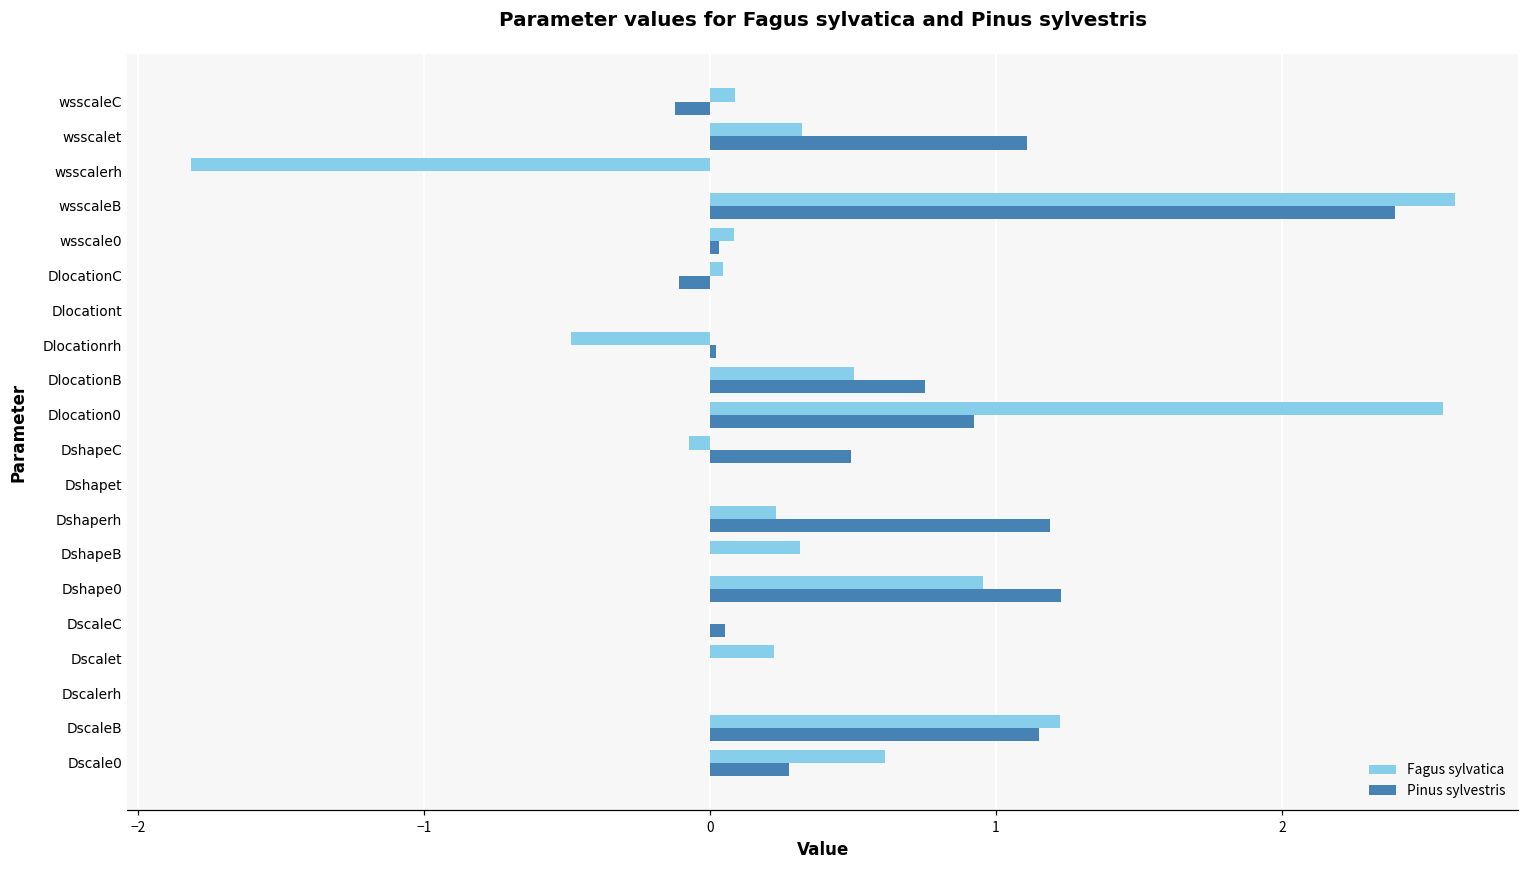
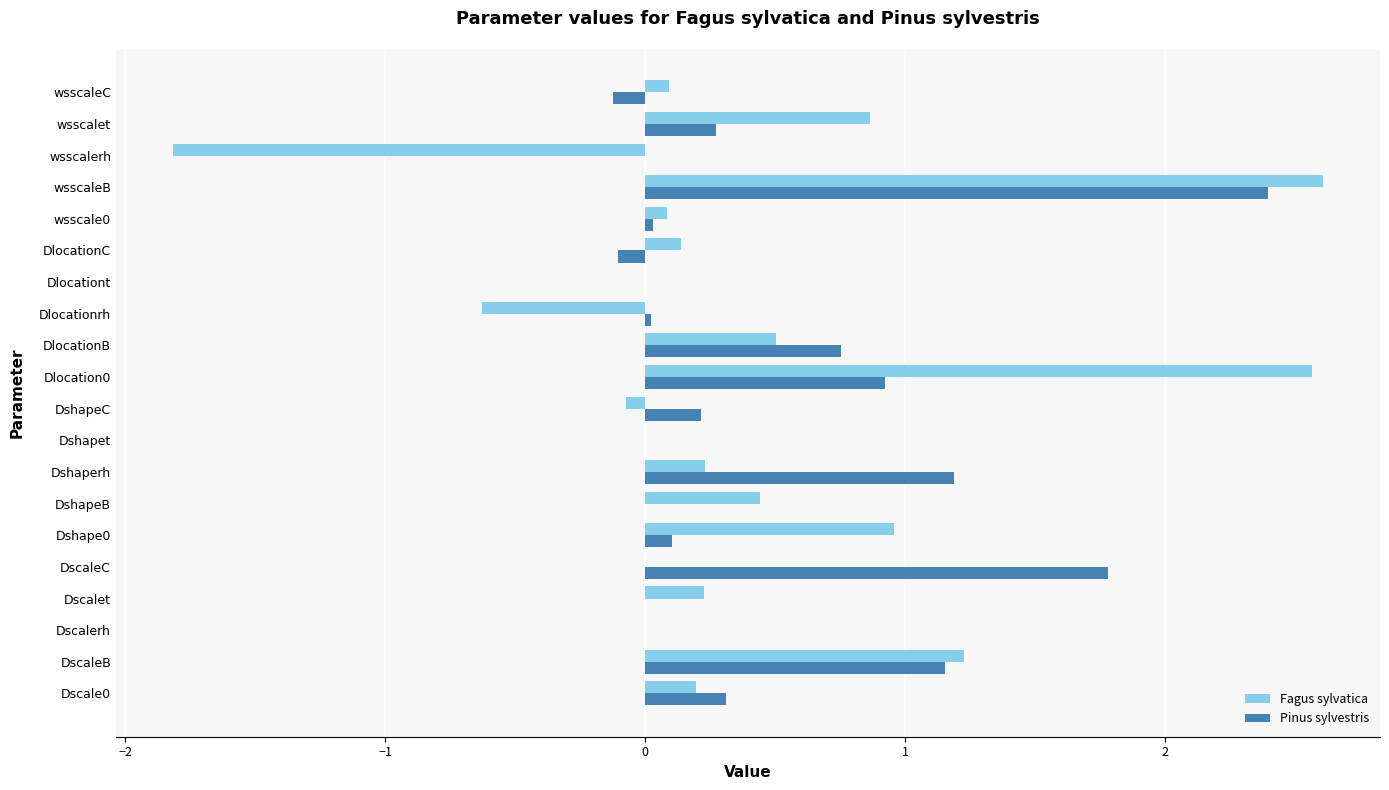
  {
    "Fagus sylvatica": {
      "wsscaleC": 0.09,
-     "wsscalet": 0.32,
+     "wsscalet": 0.87,
      "wsscalerh": -1.81,
      "wsscaleB": 2.60,
      "wsscale0": 0.09,
-     "DlocationC": 0.05,
+     "DlocationC": 0.14,
      "Dlocationt": 0.00,
-     "Dlocationrh": -0.49,
+     "Dlocationrh": -0.63,
      "DlocationB": 0.50,
      "Dlocation0": 2.56,
      "DshapeC": -0.07,
      "Dshapet": 0.00,
      "Dshaperh": 0.23,
-     "DshapeB": 0.32,
+     "DshapeB": 0.44,
      "Dshape0": 0.96,
      "DscaleC": 0.00,
      "Dscalet": 0.23,
      "Dscalerh": 0.00,
      "DscaleB": 1.22,
-     "Dscale0": 0.61
+     "Dscale0": 0.19
    },
    "Pinus sylvestris": {
      "wsscaleC": -0.12,
-     "wsscalet": 1.11,
+     "wsscalet": 0.27,
      "wsscalerh": 0.00,
      "wsscaleB": 2.40,
      "wsscale0": 0.03,
      "DlocationC": -0.11,
      "Dlocationt": 0.00,
      "Dlocationrh": 0.02,
      "DlocationB": 0.75,
      "Dlocation0": 0.92,
-     "DshapeC": 0.50,
+     "DshapeC": 0.21,
      "Dshapet": 0.00,
      "Dshaperh": 1.19,
      "DshapeB": 0.00,
-     "Dshape0": 1.23,
-     "DscaleC": 0.05,
+     "Dshape0": 0.10,
+     "DscaleC": 1.78,
      "Dscalet": 0.00,
      "Dscalerh": 0.00,
      "DscaleB": 1.15,
-     "Dscale0": 0.28
+     "Dscale0": 0.31
    }
  }
